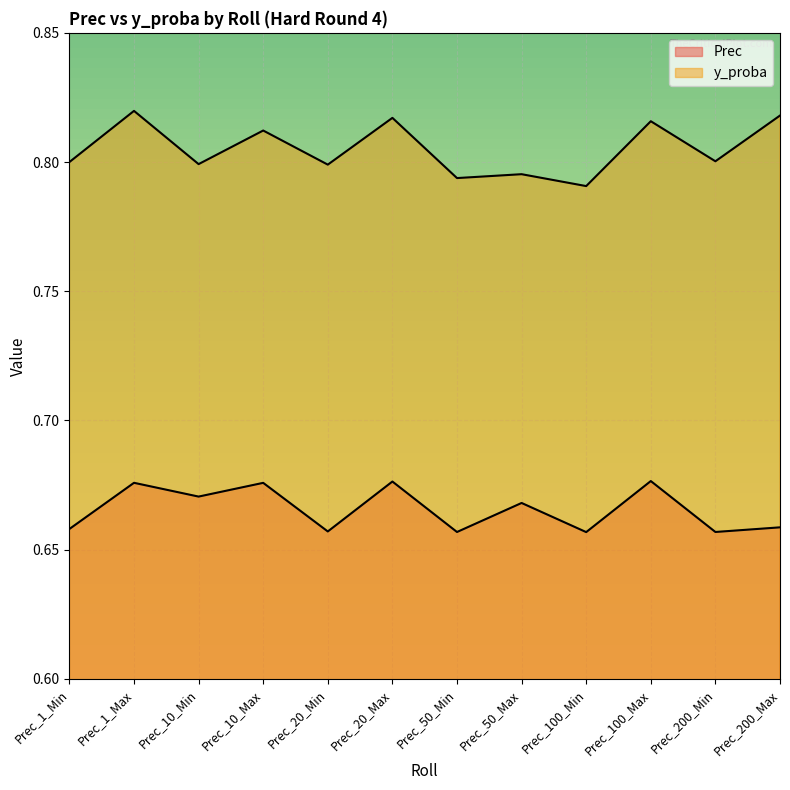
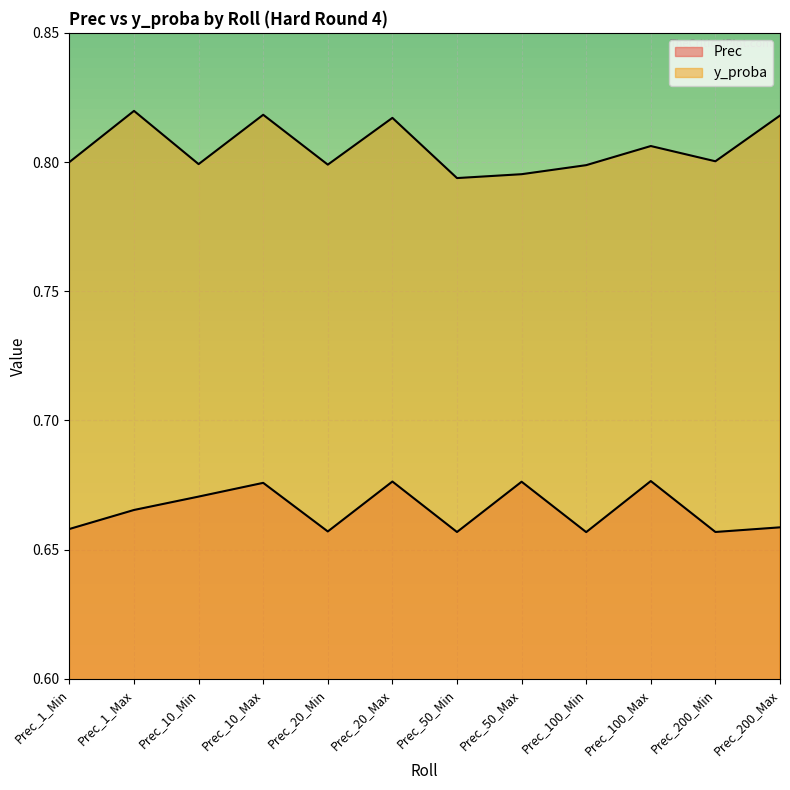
  {
    "Prec": {
      "Prec_1_Min": 0.658,
-     "Prec_1_Max": 0.676,
+     "Prec_1_Max": 0.665,
      "Prec_10_Min": 0.671,
      "Prec_10_Max": 0.676,
      "Prec_20_Min": 0.657,
      "Prec_20_Max": 0.676,
      "Prec_50_Min": 0.657,
-     "Prec_50_Max": 0.668,
+     "Prec_50_Max": 0.676,
      "Prec_100_Min": 0.657,
      "Prec_100_Max": 0.677,
      "Prec_200_Min": 0.657,
      "Prec_200_Max": 0.659
    },
    "y_proba": {
      "Prec_1_Min": 0.800,
      "Prec_1_Max": 0.820,
      "Prec_10_Min": 0.799,
-     "Prec_10_Max": 0.812,
+     "Prec_10_Max": 0.818,
      "Prec_20_Min": 0.799,
      "Prec_20_Max": 0.817,
      "Prec_50_Min": 0.794,
      "Prec_50_Max": 0.795,
-     "Prec_100_Min": 0.791,
-     "Prec_100_Max": 0.816,
+     "Prec_100_Min": 0.799,
+     "Prec_100_Max": 0.806,
      "Prec_200_Min": 0.800,
      "Prec_200_Max": 0.818
    }
  }
